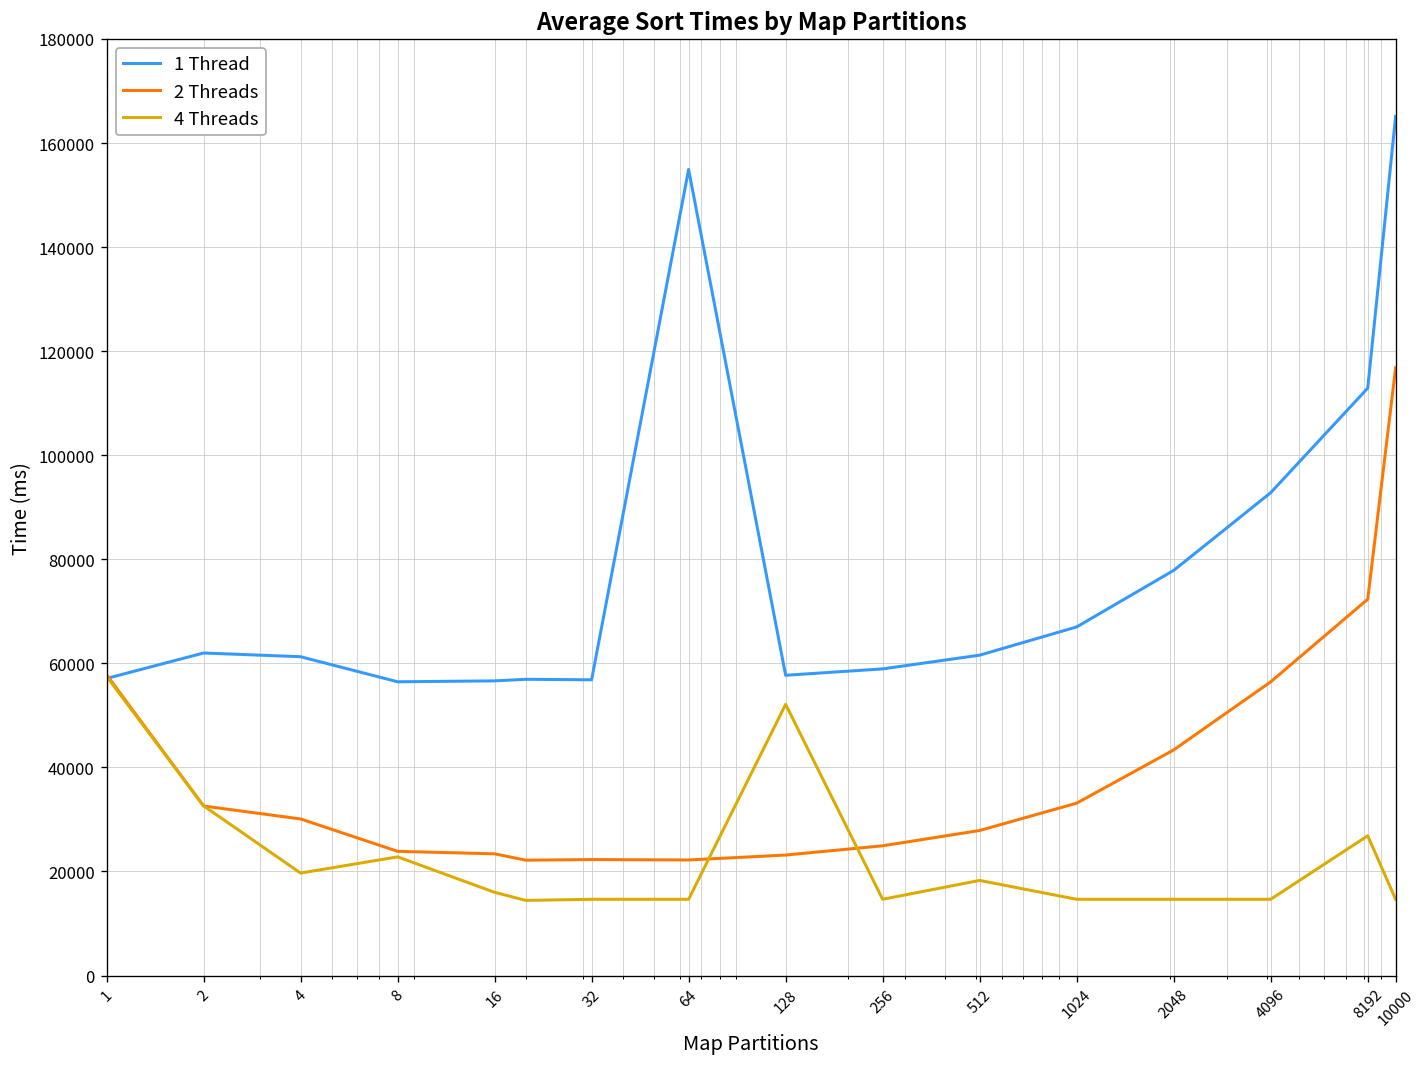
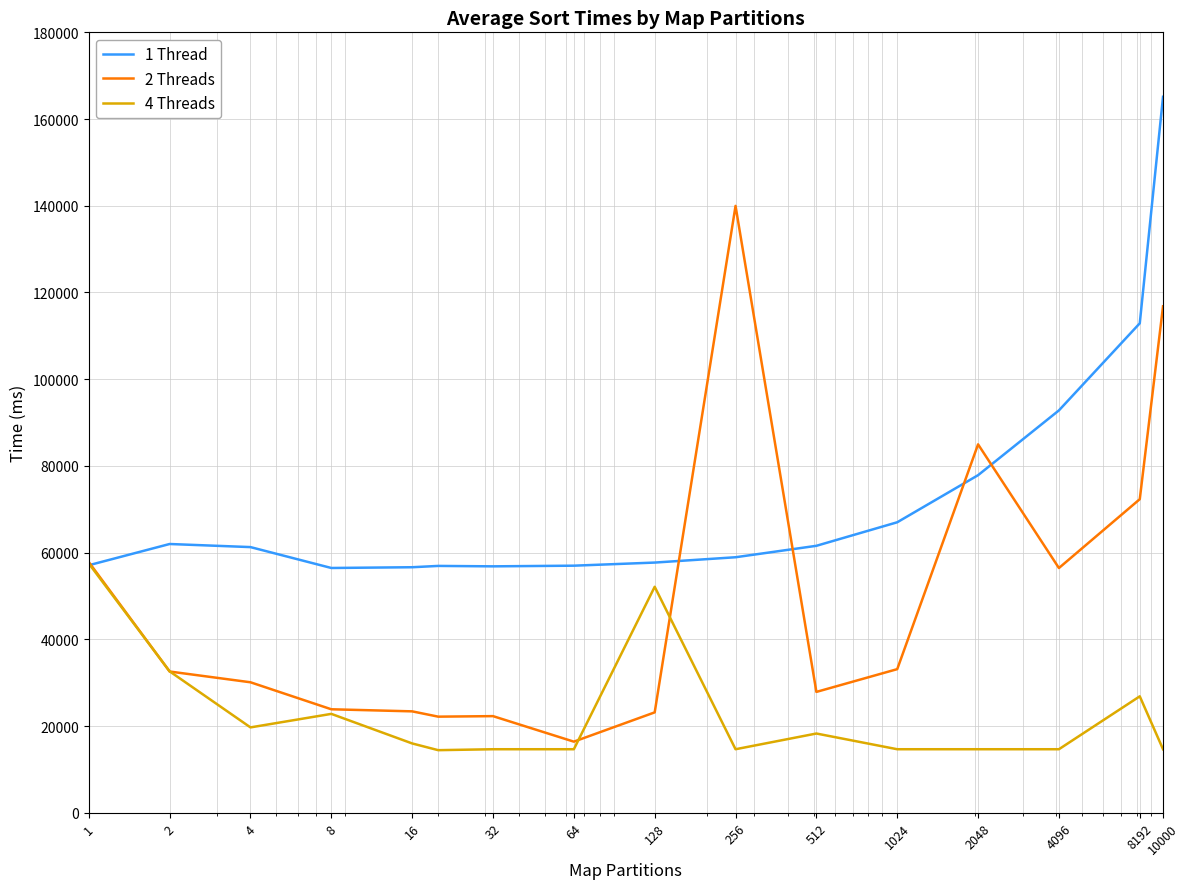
  {
    "1 Thread": {
      "2": 62000,
      "4": 61000,
      "8": 56000,
      "16": 57000,
      "32": 57000,
-     "64": 155000,
+     "64": 57000,
      "128": 58000,
      "256": 59000,
      "512": 62000,
      "1024": 67000,
      "2048": 78000,
      "4096": 93000,
      "8192": 113000,
      "10000": 165000
    },
    "2 Threads": {
      "4": 30000,
      "8": 24000,
      "16": 23000,
      "32": 22000,
-     "64": 22000,
+     "64": 16000,
      "128": 23000,
-     "256": 25000,
+     "256": 140000,
      "512": 28000,
      "1024": 33000,
-     "2048": 43000,
+     "2048": 85000,
      "4096": 56000,
      "8192": 72000,
      "10000": 117000
    },
    "4 Threads": {
      "4": 20000,
      "8": 23000,
      "16": 16000,
      "32": 15000,
      "64": 15000,
      "128": 52000,
      "256": 15000,
      "512": 18000,
      "1024": 15000,
      "2048": 15000,
      "4096": 15000,
      "8192": 27000,
      "10000": 15000
    }
  }
